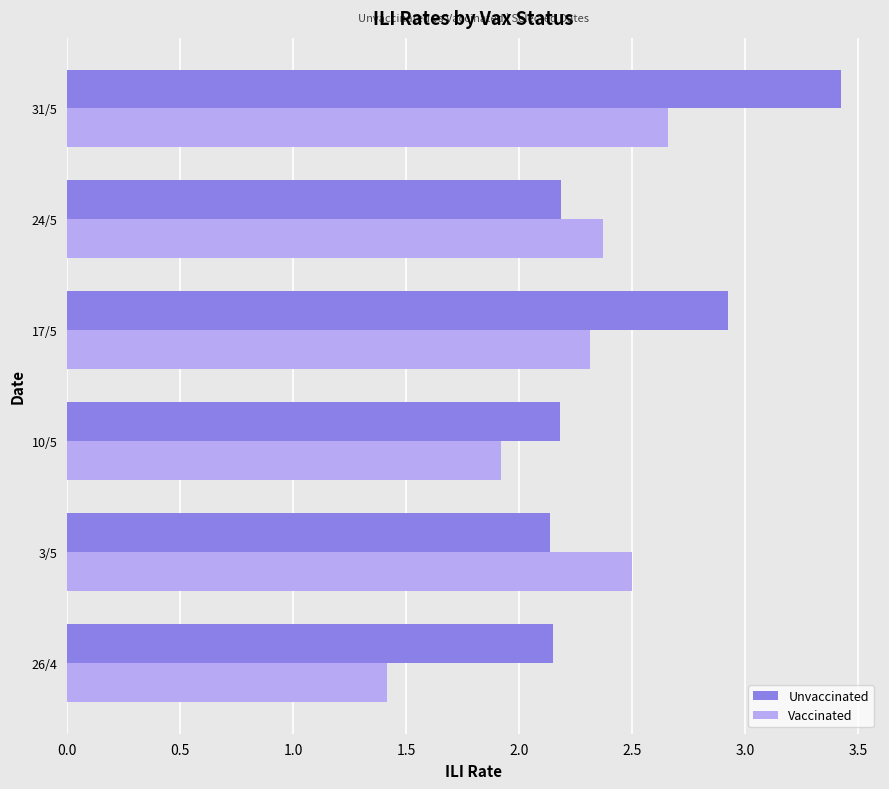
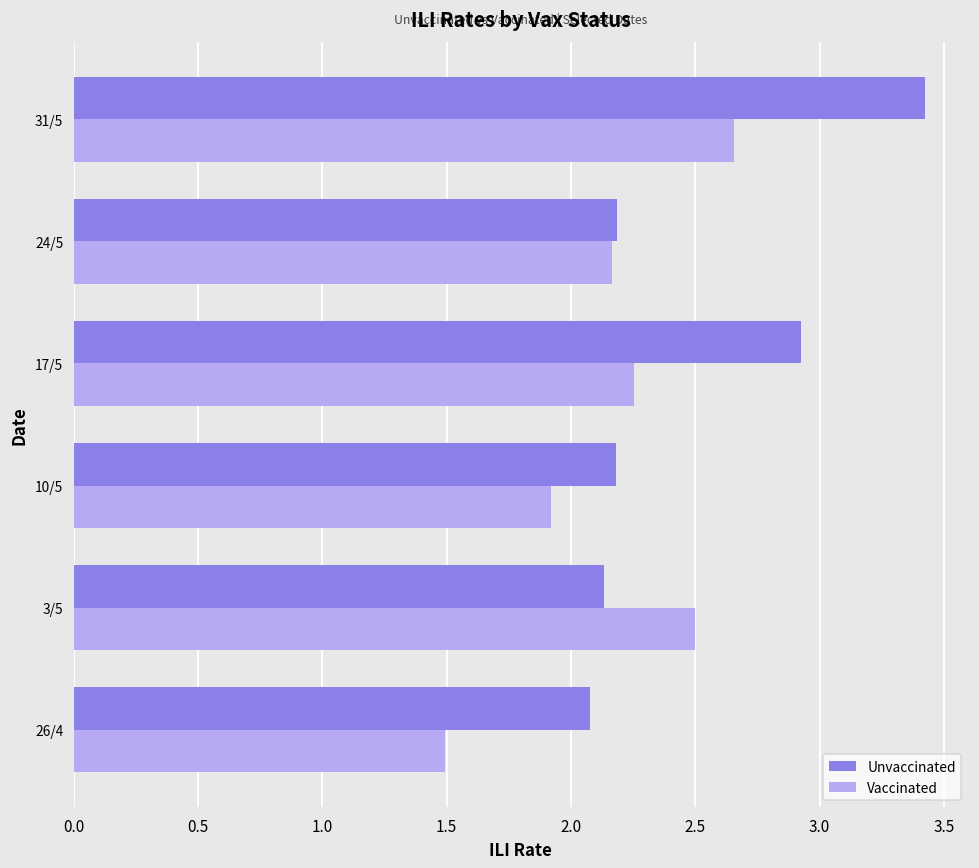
  {
    "Unvaccinated": {
      "31/5": 3.43,
      "24/5": 2.18,
      "17/5": 2.92,
      "10/5": 2.18,
      "3/5": 2.13,
-     "26/4": 2.15
+     "26/4": 2.08
    },
    "Vaccinated": {
      "31/5": 2.66,
-     "24/5": 2.37,
-     "17/5": 2.31,
+     "24/5": 2.16,
+     "17/5": 2.26,
      "10/5": 1.92,
      "3/5": 2.50,
-     "26/4": 1.42
+     "26/4": 1.49
    }
  }
